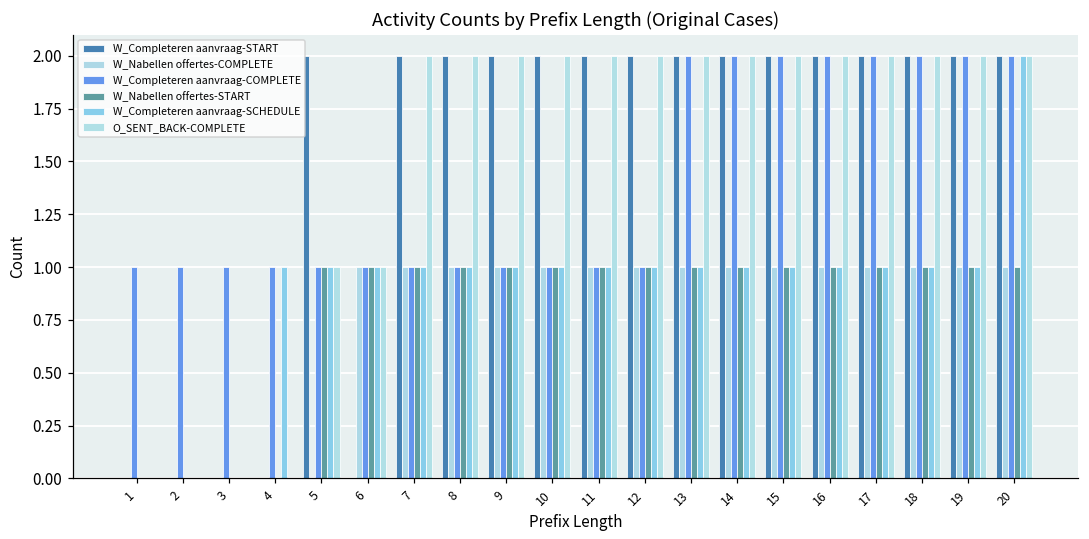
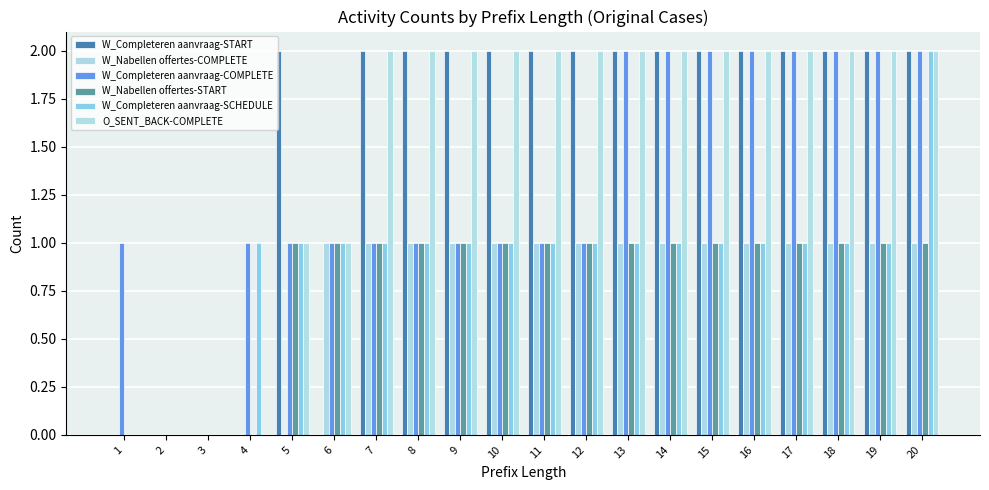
  {
    "W_Completeren aanvraag-COMPLETE": {
      "1": 1,
-     "2": 1,
-     "3": 1,
+     "2": 0,
+     "3": 0,
      "4": 1,
      "5": 1,
      "6": 1,
      "7": 1,
      "8": 1,
      "9": 1,
      "10": 1,
      "11": 1,
      "12": 1,
      "13": 2,
      "14": 2,
      "15": 2,
      "16": 2,
      "17": 2,
      "18": 2,
      "19": 2,
      "20": 2
    }
  }
